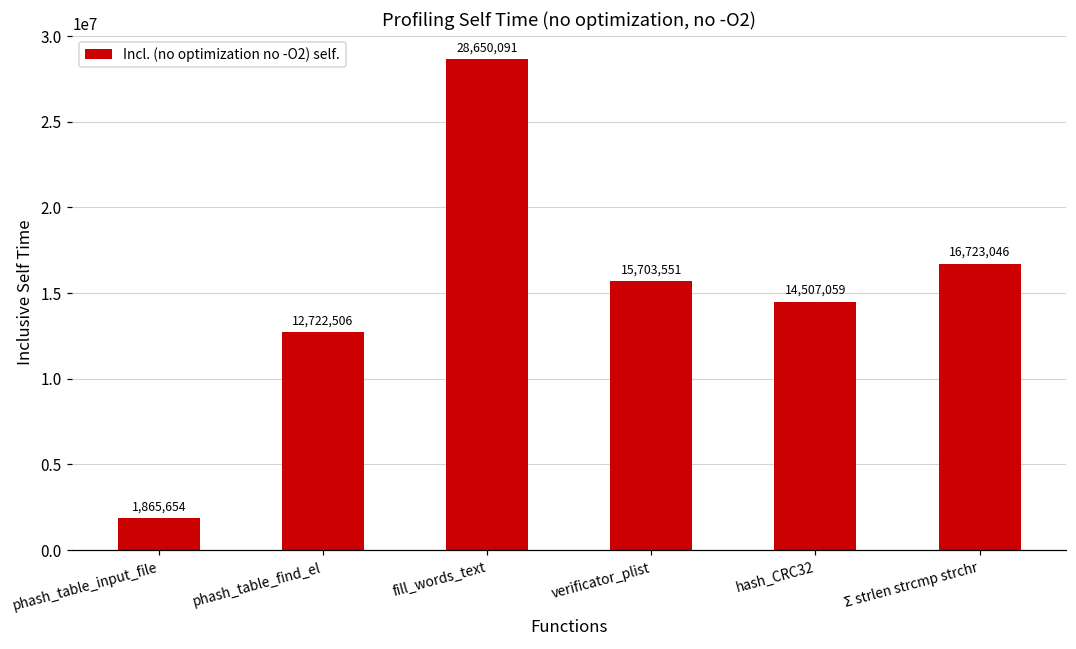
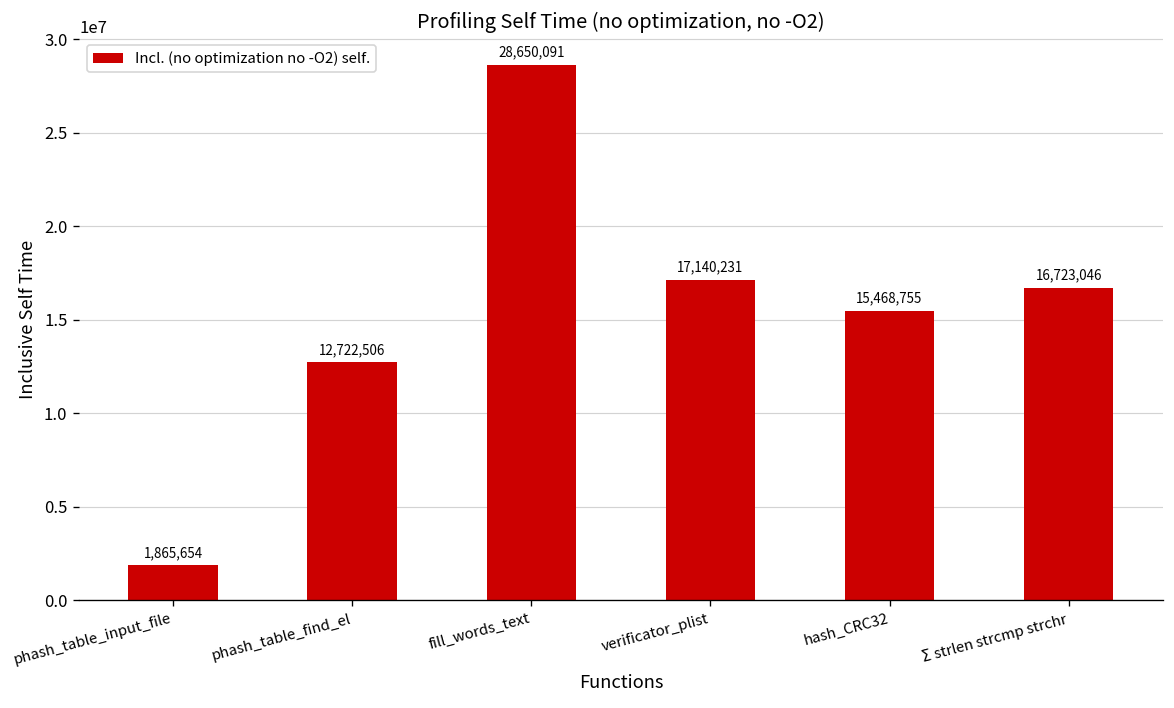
  {
    "phash_table_input_file": "1,865,654",
    "phash_table_find_el": "12,722,506",
    "fill_words_text": "28,650,091",
-   "verificator_plist": "15,703,551",
-   "hash_CRC32": "14,507,059",
+   "verificator_plist": "17,140,231",
+   "hash_CRC32": "15,468,755",
    "Ʃ strlen strcmp strchr": "16,723,046"
  }
